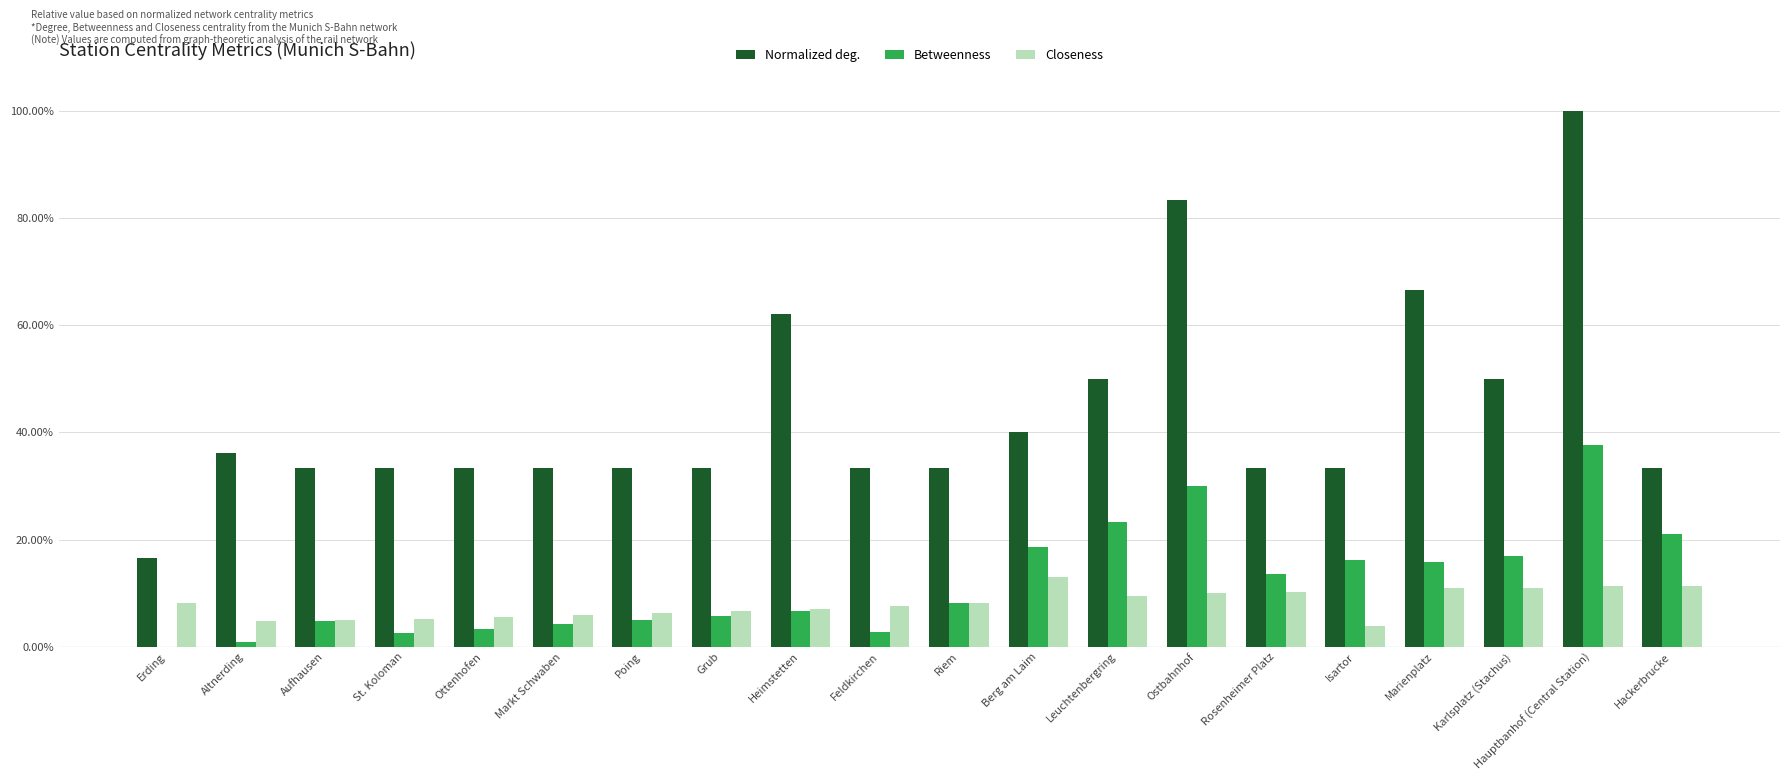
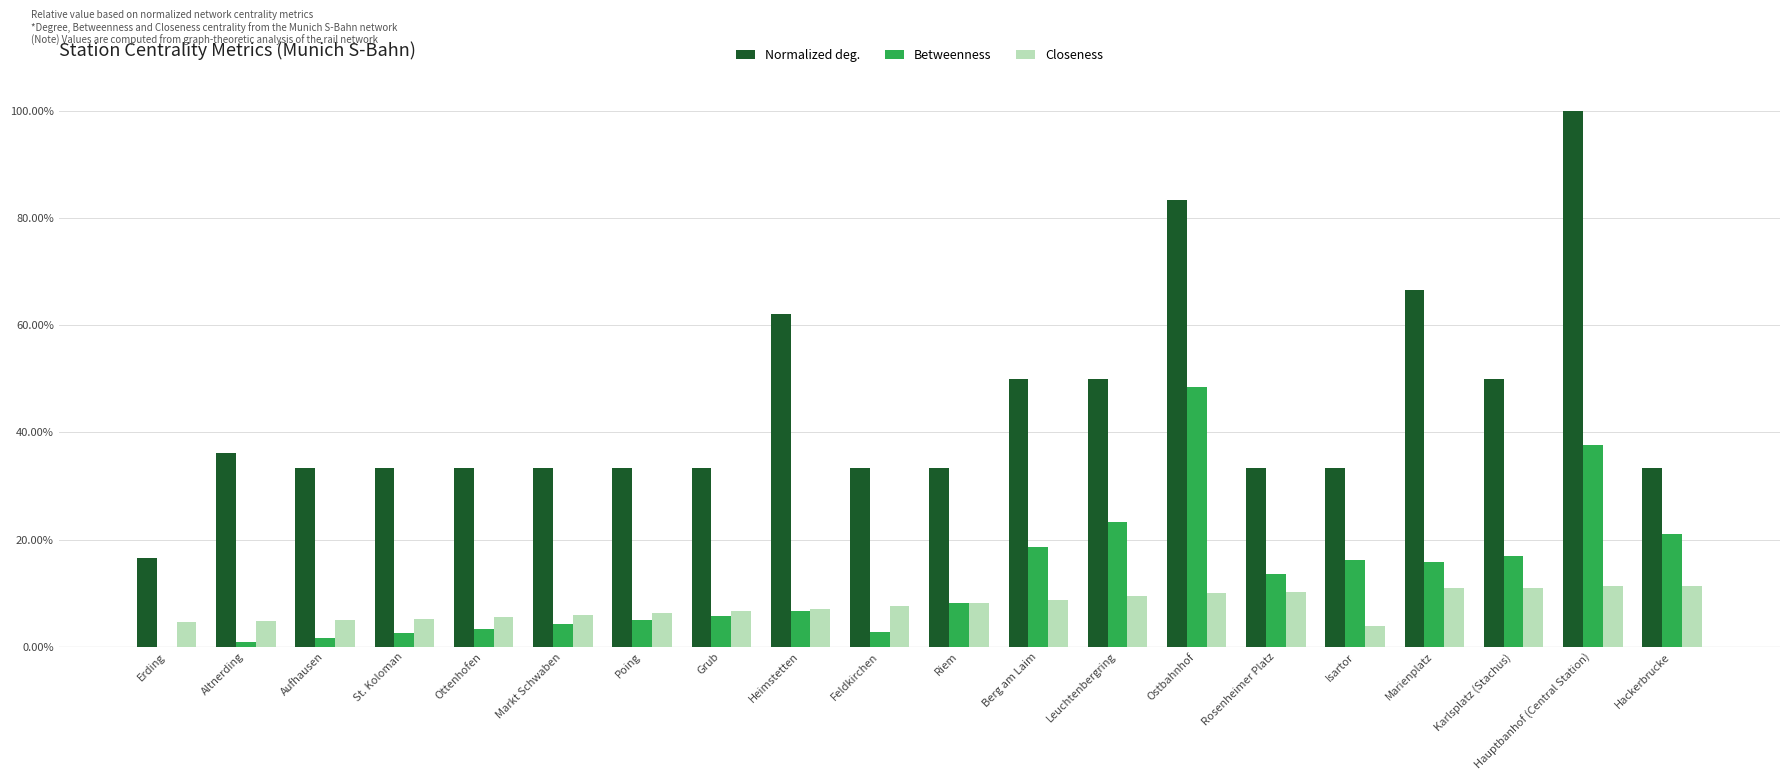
  {
    "Normalized deg.": {
      "Erding": "17%",
      "Altnerding": "36%",
      "Aufhausen": "33%",
      "St. Koloman": "33%",
      "Ottenhofen": "33%",
      "Markt Schwaben": "33%",
      "Poing": "33%",
      "Grub": "33%",
      "Heimstetten": "62%",
      "Feldkirchen": "33%",
      "Riem": "33%",
-     "Berg am Laim": "40%",
+     "Berg am Laim": "50%",
      "Leuchtenbergring": "50%",
      "Ostbahnhof": "83%",
      "Rosenheimer Platz": "33%",
      "Isartor": "33%",
      "Marienplatz": "67%",
      "Karlsplatz (Stachus)": "50%",
      "Hauptbanhof (Central Station)": "100%",
      "Hackerbrucke": "33%"
    },
    "Betweenness": {
      "Erding": "0%",
      "Altnerding": "1%",
-     "Aufhausen": "5%",
+     "Aufhausen": "2%",
      "St. Koloman": "3%",
      "Ottenhofen": "3%",
      "Markt Schwaben": "4%",
      "Poing": "5%",
      "Grub": "6%",
      "Heimstetten": "7%",
      "Feldkirchen": "3%",
      "Riem": "8%",
      "Berg am Laim": "19%",
      "Leuchtenbergring": "23%",
-     "Ostbahnhof": "30%",
+     "Ostbahnhof": "48%",
      "Rosenheimer Platz": "14%",
      "Isartor": "16%",
      "Marienplatz": "16%",
      "Karlsplatz (Stachus)": "17%",
      "Hauptbanhof (Central Station)": "38%",
      "Hackerbrucke": "21%"
    },
    "Closeness": {
-     "Erding": "8%",
+     "Erding": "5%",
      "Altnerding": "5%",
      "Aufhausen": "5%",
      "St. Koloman": "5%",
      "Ottenhofen": "6%",
      "Markt Schwaben": "6%",
      "Poing": "6%",
      "Grub": "7%",
      "Heimstetten": "7%",
      "Feldkirchen": "8%",
      "Riem": "8%",
-     "Berg am Laim": "13%",
+     "Berg am Laim": "9%",
      "Leuchtenbergring": "9%",
      "Ostbahnhof": "10%",
      "Rosenheimer Platz": "10%",
      "Isartor": "4%",
      "Marienplatz": "11%",
      "Karlsplatz (Stachus)": "11%",
      "Hauptbanhof (Central Station)": "11%",
      "Hackerbrucke": "11%"
    }
  }
